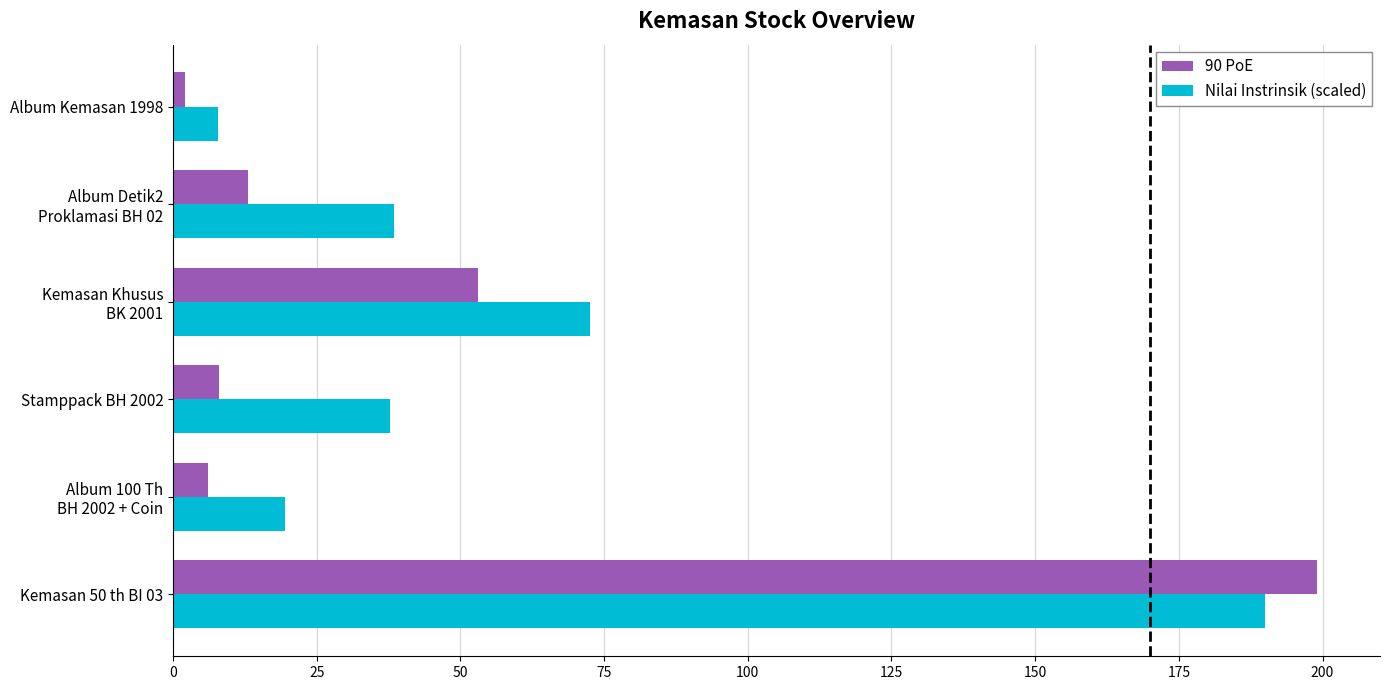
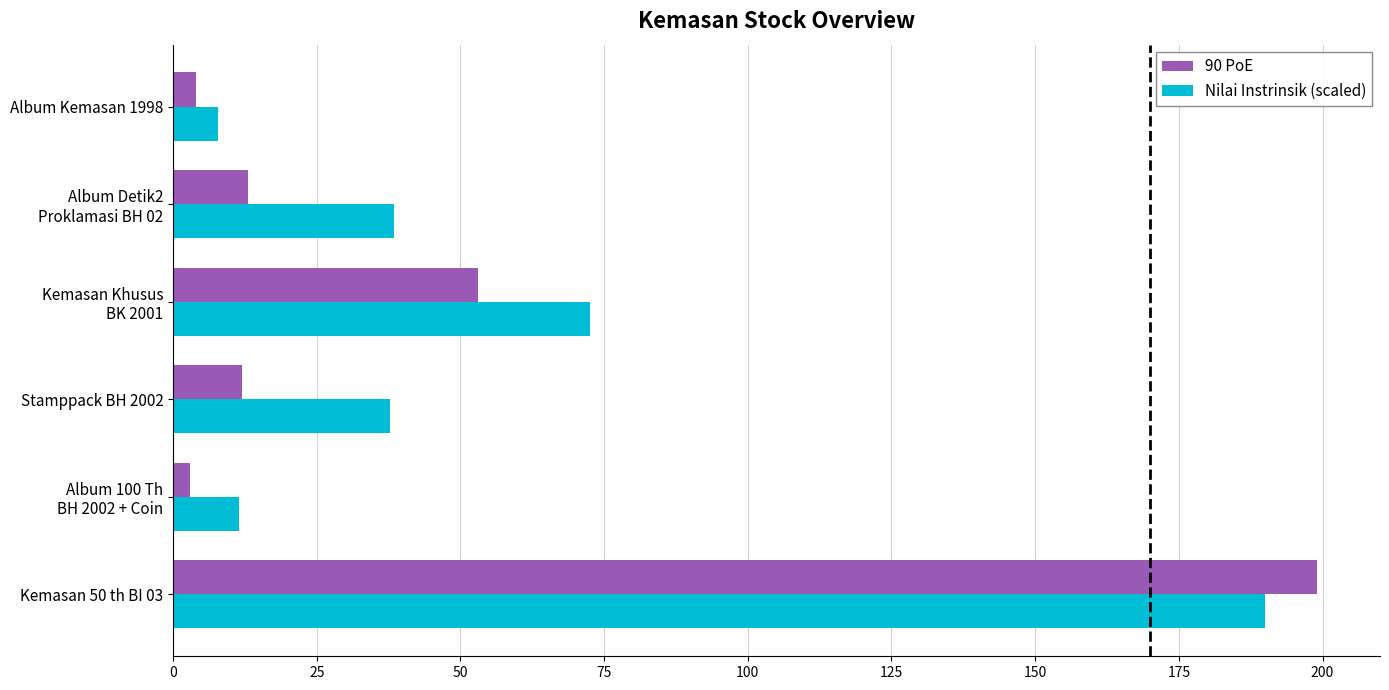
  {
    "90 PoE": {
-     "Album Kemasan 1998": 2,
+     "Album Kemasan 1998": 4,
      "Album Detik2 Proklamasi BH 02": 13,
      "Kemasan Khusus BK 2001": 53,
-     "Stamppack BH 2002": 8,
-     "Album 100 Th BH 2002 + Coin": 6,
+     "Stamppack BH 2002": 12,
+     "Album 100 Th BH 2002 + Coin": 3,
      "Kemasan 50 th BI 03": 199
    },
    "Nilai Instrinsik (scaled)": {
      "Album Kemasan 1998": 8,
      "Album Detik2 Proklamasi BH 02": 38,
      "Kemasan Khusus BK 2001": 73,
      "Stamppack BH 2002": 38,
-     "Album 100 Th BH 2002 + Coin": 20,
+     "Album 100 Th BH 2002 + Coin": 11,
      "Kemasan 50 th BI 03": 190
    }
  }
